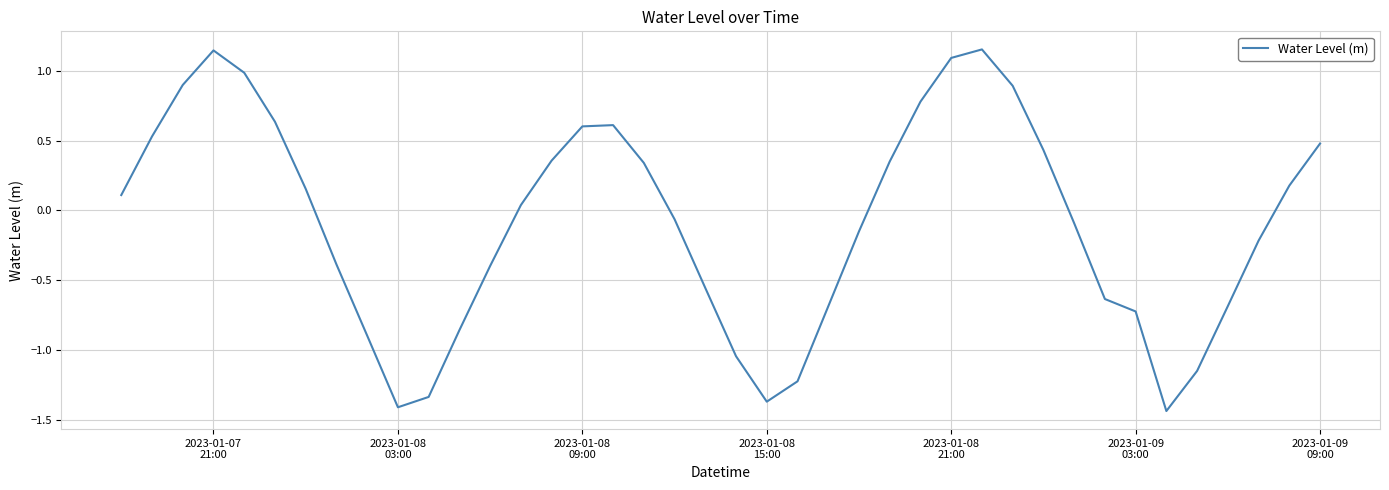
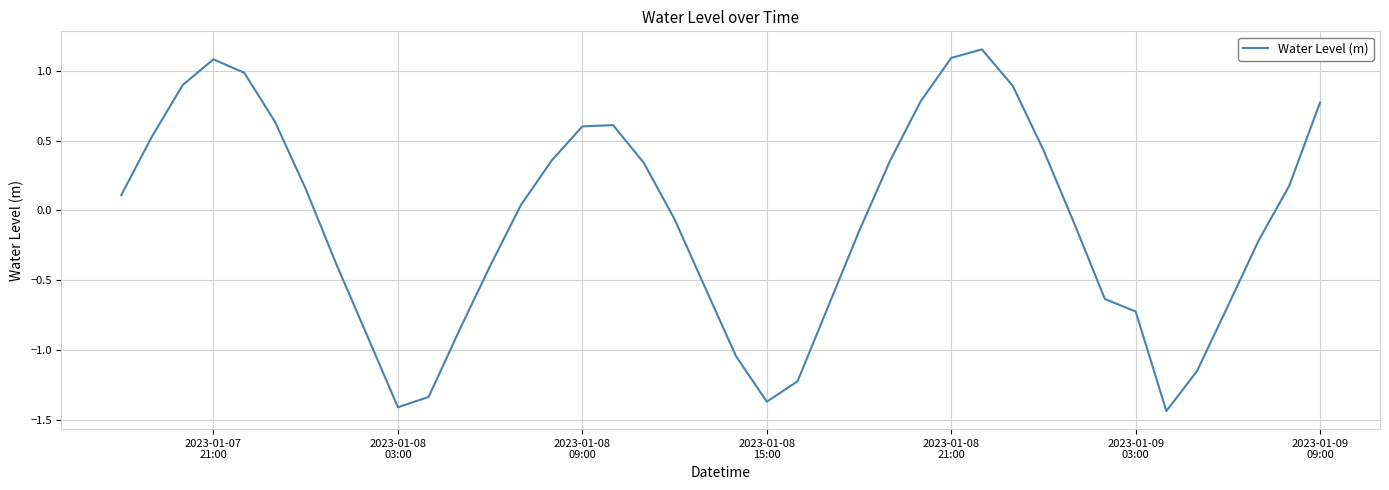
  {
-   "2023-01-07 21:00": 1.15,
+   "2023-01-07 21:00": 1.08,
    "2023-01-08 03:00": -1.41,
    "2023-01-08 09:00": 0.60,
    "2023-01-08 15:00": -1.37,
    "2023-01-08 21:00": 1.09,
    "2023-01-09 03:00": -0.72,
-   "2023-01-09 09:00": 0.48
+   "2023-01-09 09:00": 0.77
  }
